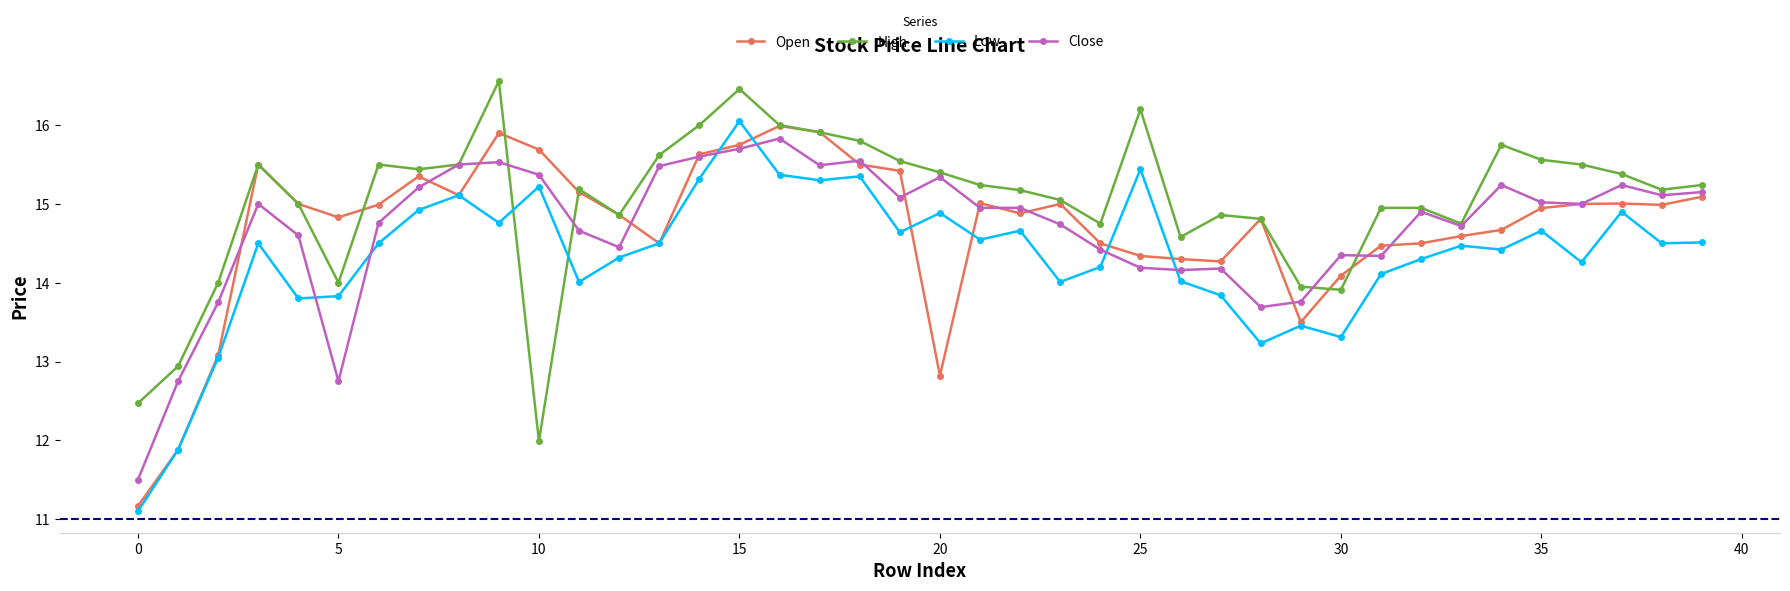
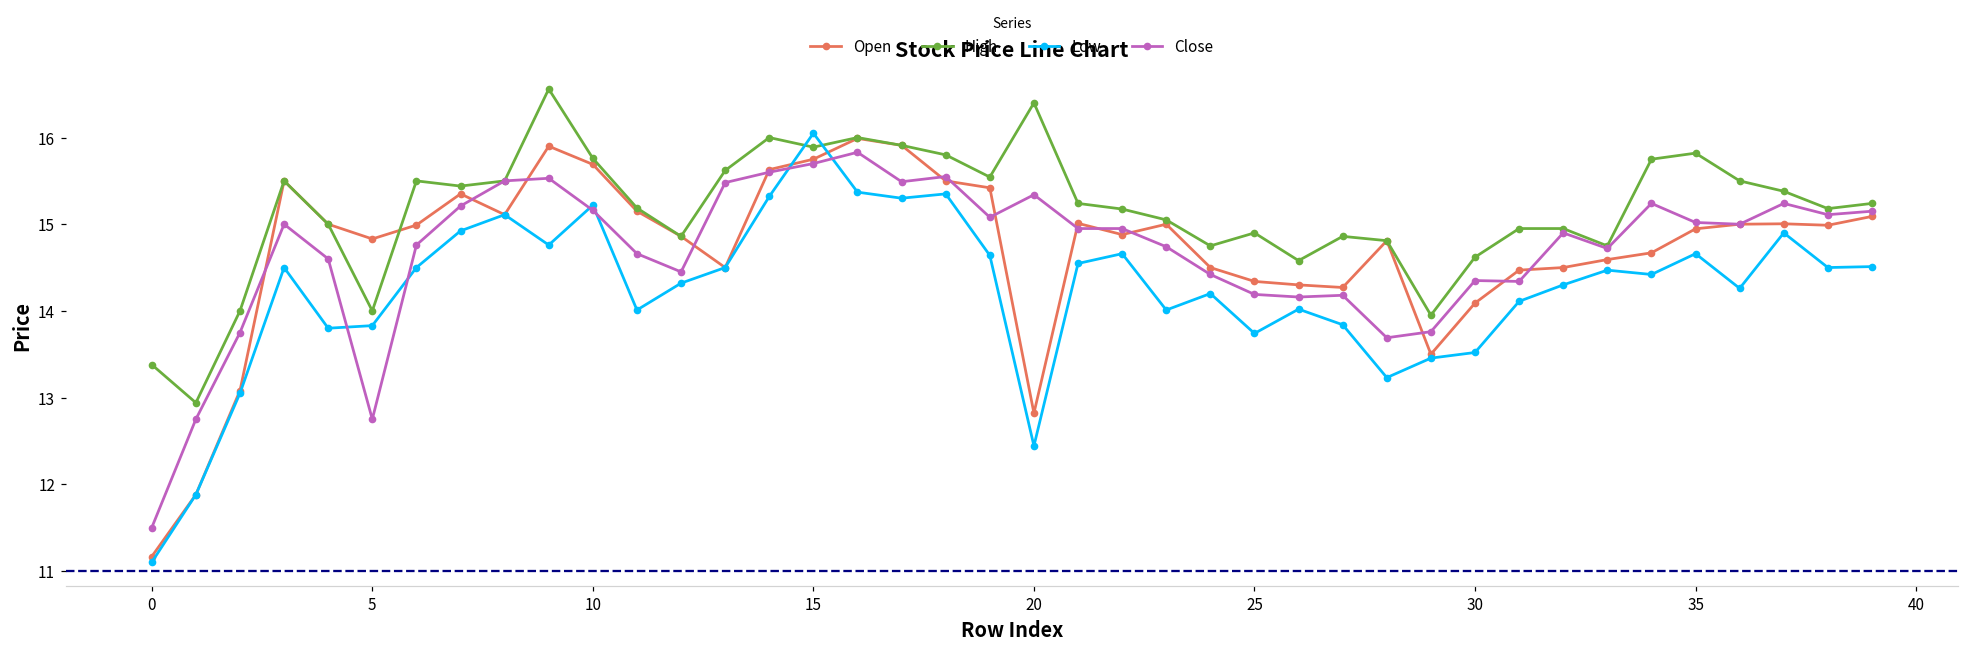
  {
    "Open": {
      "0": 11.2,
      "5": 14.8,
      "10": 15.7,
      "15": 15.8,
      "20": 12.8,
      "25": 14.3,
      "30": 14.1,
      "35": 14.9
    },
    "High": {
-     "0": 12.5,
+     "0": 13.4,
      "5": 14.0,
-     "10": 12.0,
-     "15": 16.5,
-     "20": 15.4,
-     "25": 16.2,
-     "30": 13.9,
-     "35": 15.6
+     "10": 15.8,
+     "15": 15.9,
+     "20": 16.4,
+     "25": 14.9,
+     "30": 14.6,
+     "35": 15.8
    },
    "Low": {
      "0": 11.1,
      "5": 13.8,
      "10": 15.2,
      "15": 16.1,
-     "20": 14.9,
-     "25": 15.4,
-     "30": 13.3,
+     "20": 12.4,
+     "25": 13.7,
+     "30": 13.5,
      "35": 14.7
    },
    "Close": {
      "0": 11.5,
      "5": 12.8,
-     "10": 15.4,
+     "10": 15.2,
      "15": 15.7,
      "20": 15.3,
      "25": 14.2,
      "30": 14.4,
      "35": 15.0
    }
  }
